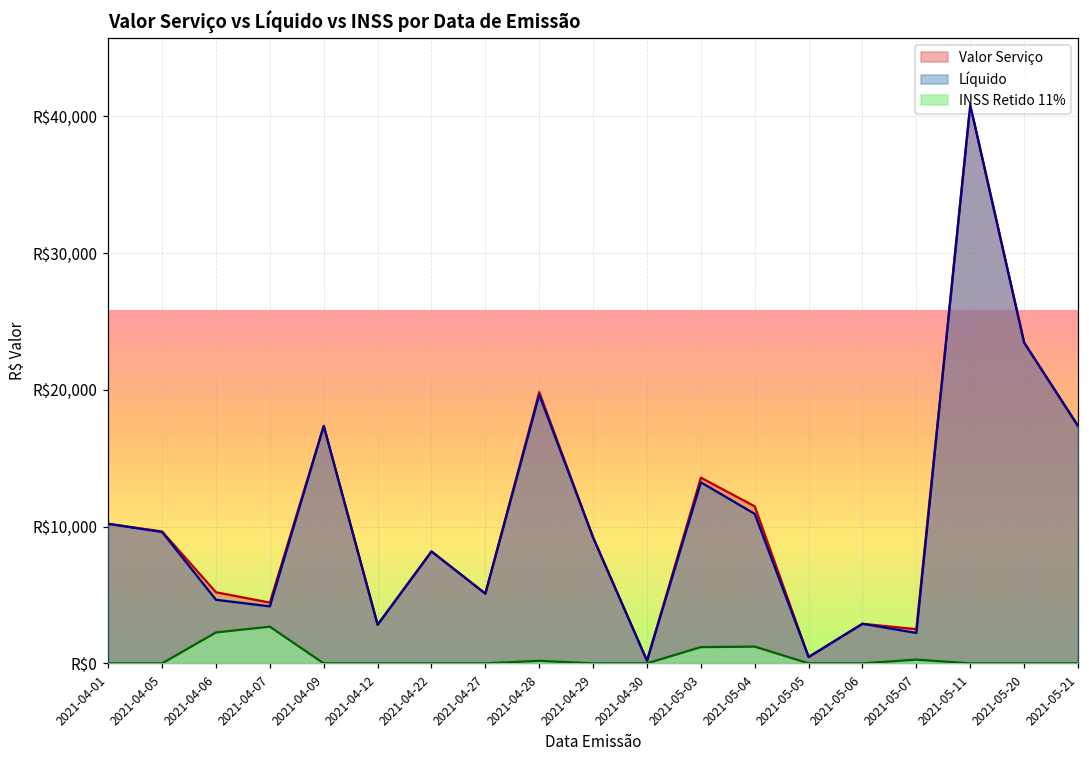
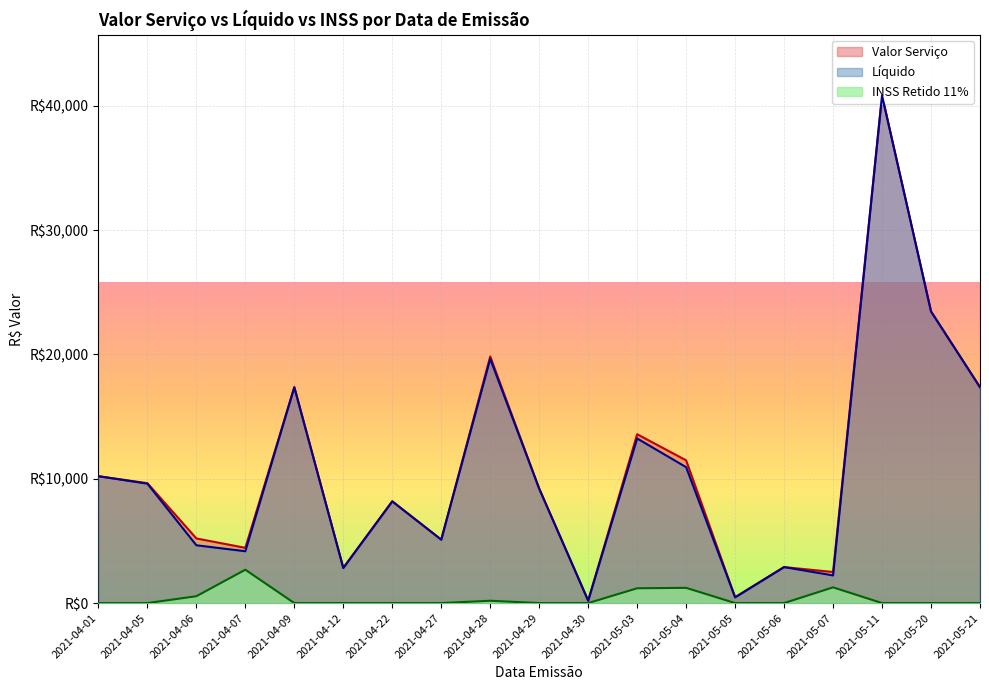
  {
    "Valor Serviço": {
      "2021-04-06": "R$5,200",
      "2021-04-07": "R$4,400",
      "2021-05-03": "R$13,600",
      "2021-05-04": "R$11,500",
      "2021-05-07": "R$2,500"
    },
    "Líquido": {
      "2021-04-06": "R$4,600",
      "2021-04-07": "R$4,200",
      "2021-05-03": "R$13,200",
      "2021-05-04": "R$10,900",
      "2021-05-07": "R$2,200"
    },
    "INSS Retido 11%": {
      "2021-04-01": "R$0",
      "2021-04-05": "R$0",
-     "2021-04-06": "R$2,300",
+     "2021-04-06": "R$600",
      "2021-04-07": "R$2,700",
      "2021-04-09": "R$0",
      "2021-04-12": "R$0",
      "2021-04-22": "R$0",
      "2021-04-27": "R$0",
      "2021-04-28": "R$200",
      "2021-04-29": "R$0",
      "2021-05-03": "R$1,200",
      "2021-05-04": "R$1,200",
      "2021-05-05": "R$0",
      "2021-05-06": "R$0",
-     "2021-05-07": "R$300",
+     "2021-05-07": "R$1,300",
      "2021-05-11": "R$0",
      "2021-05-20": "R$0",
      "2021-05-21": "R$0"
    }
  }
